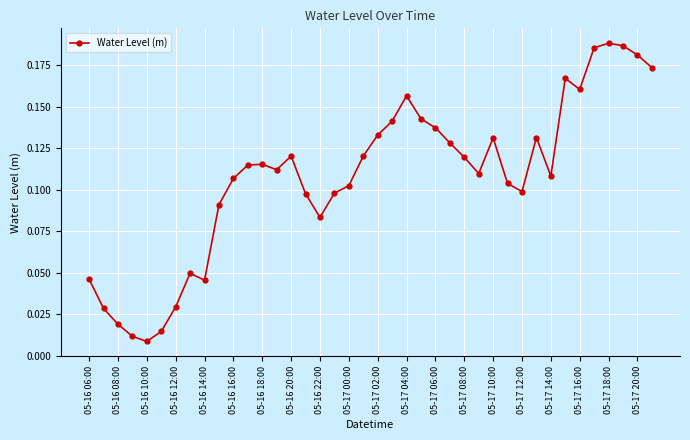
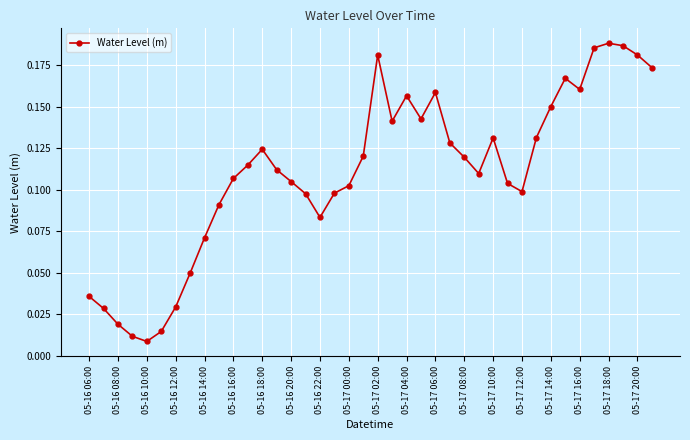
  {
-   "05-16 06:00": 0.046,
+   "05-16 06:00": 0.036,
    "05-16 08:00": 0.019,
    "05-16 10:00": 0.009,
    "05-16 12:00": 0.029,
-   "05-16 14:00": 0.045,
+   "05-16 14:00": 0.071,
    "05-16 16:00": 0.107,
-   "05-16 18:00": 0.115,
-   "05-16 20:00": 0.120,
+   "05-16 18:00": 0.124,
+   "05-16 20:00": 0.105,
    "05-16 22:00": 0.083,
    "05-17 00:00": 0.102,
-   "05-17 02:00": 0.133,
+   "05-17 02:00": 0.181,
    "05-17 04:00": 0.157,
-   "05-17 06:00": 0.137,
+   "05-17 06:00": 0.159,
    "05-17 08:00": 0.120,
    "05-17 10:00": 0.131,
    "05-17 12:00": 0.099,
-   "05-17 14:00": 0.108,
+   "05-17 14:00": 0.150,
    "05-17 16:00": 0.161,
    "05-17 18:00": 0.188,
    "05-17 20:00": 0.181
  }
